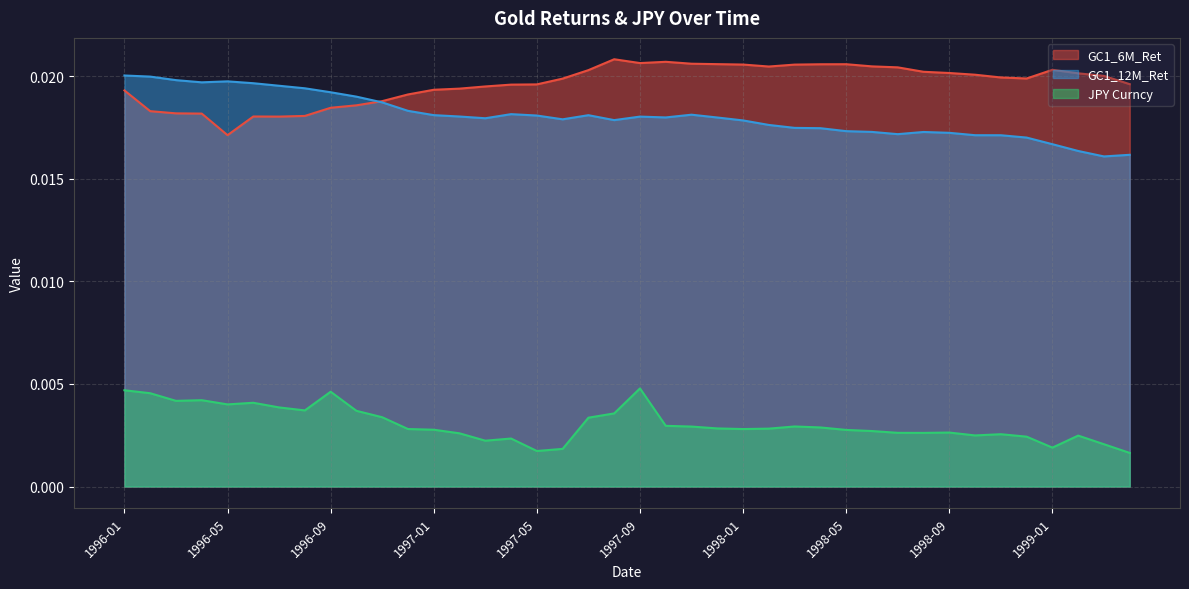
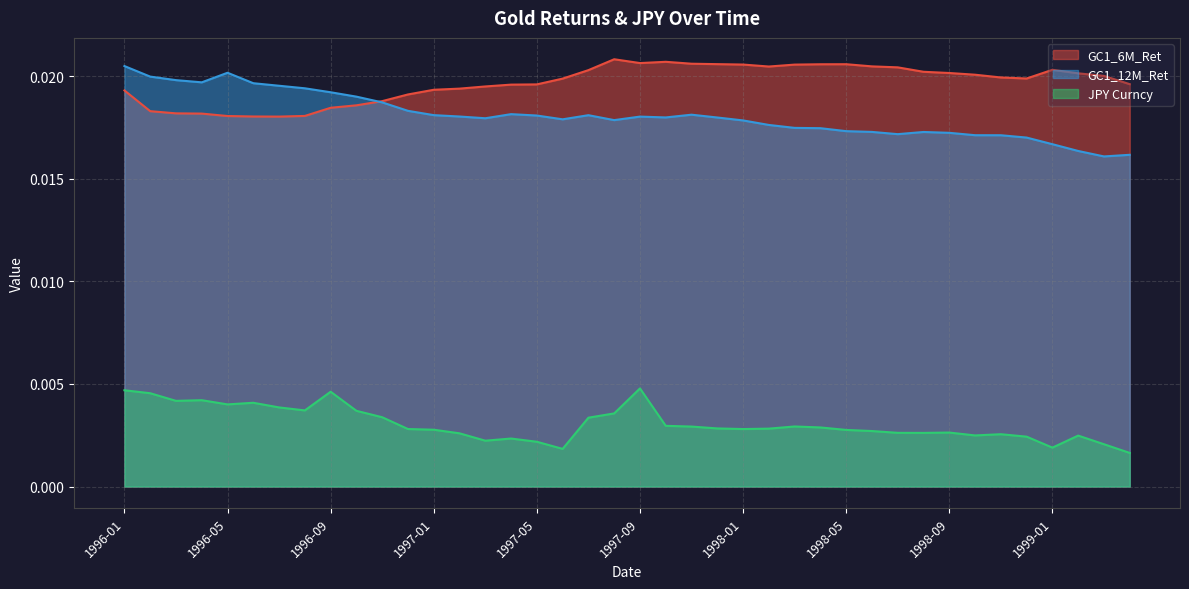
  {
    "GC1_6M_Ret": {
      "1996-01": 0.0193,
-     "1996-05": 0.0171,
+     "1996-05": 0.0181,
      "1996-09": 0.0185,
      "1997-01": 0.0193,
      "1997-05": 0.0196,
      "1997-09": 0.0206,
      "1998-01": 0.0206,
      "1998-05": 0.0206,
      "1998-09": 0.0202
    },
    "GC1_12M_Ret": {
-     "1996-01": 0.0200,
-     "1996-05": 0.0198,
+     "1996-01": 0.0205,
+     "1996-05": 0.0202,
      "1996-09": 0.0192,
      "1997-01": 0.0181,
      "1997-05": 0.0181,
      "1997-09": 0.0180,
      "1998-01": 0.0178,
      "1998-05": 0.0173,
      "1998-09": 0.0172,
      "1999-01": 0.0167
    },
    "JPY Curncy": {
      "1996-01": 0.0047,
      "1996-05": 0.0040,
      "1996-09": 0.0046,
      "1997-01": 0.0028,
-     "1997-05": 0.0017,
+     "1997-05": 0.0022,
      "1997-09": 0.0048,
      "1998-01": 0.0028,
      "1998-05": 0.0028,
      "1998-09": 0.0026,
      "1999-01": 0.0019
    }
  }
